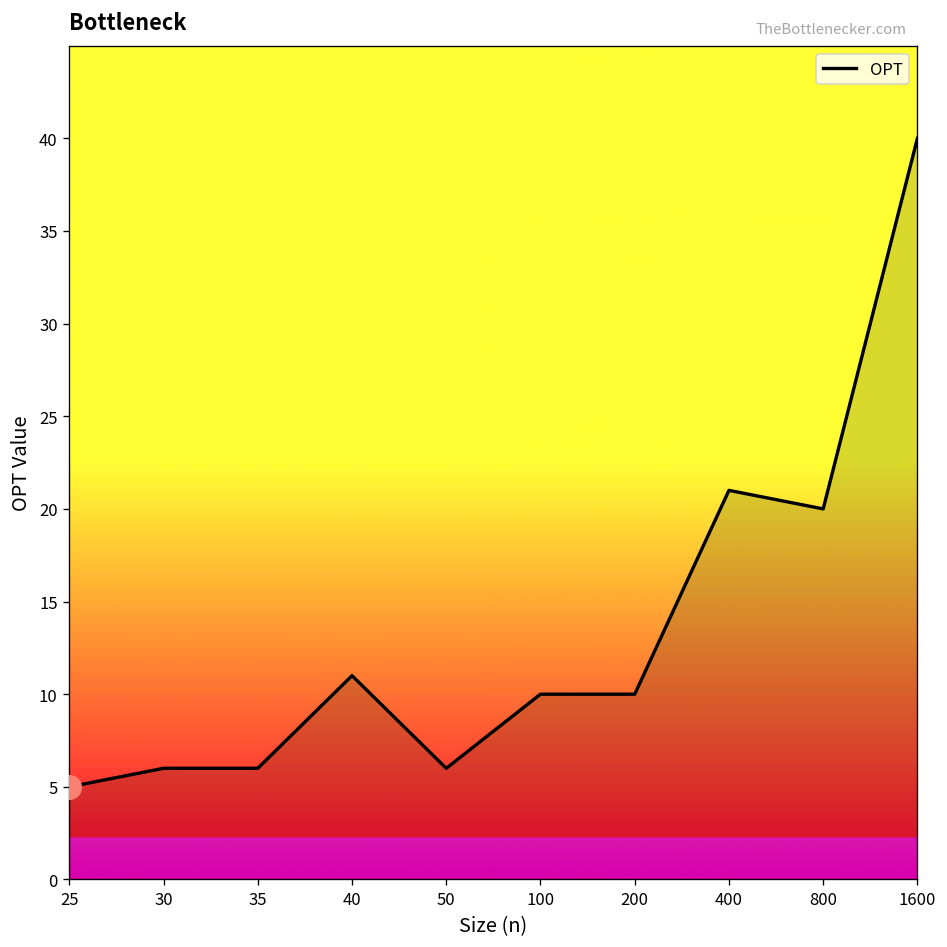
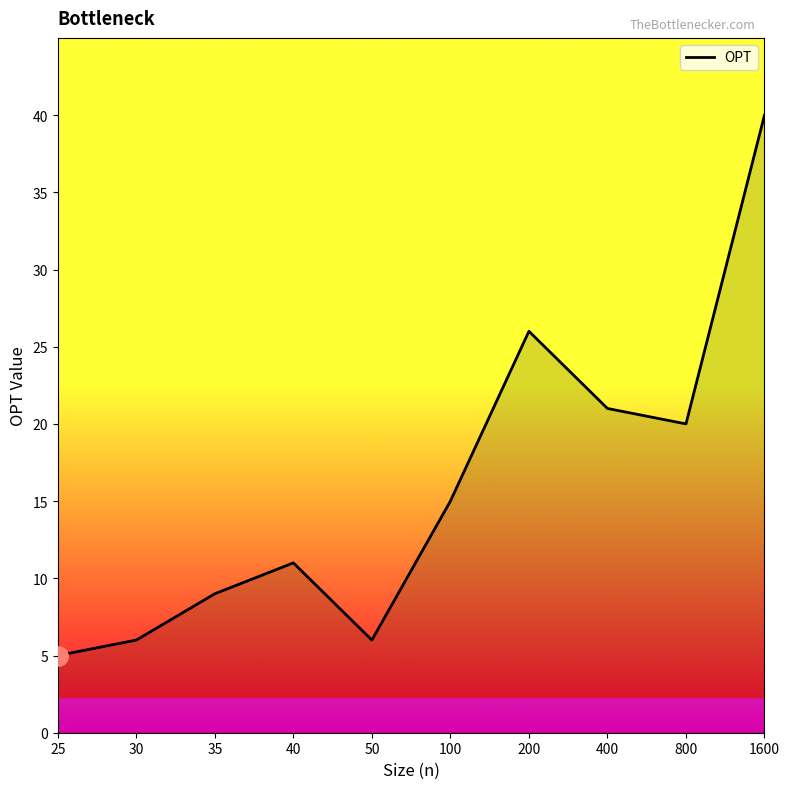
  {
    "OPT": {
      "30": 6,
-     "35": 6,
+     "35": 9,
      "40": 11,
      "50": 6,
-     "100": 10,
-     "200": 10,
+     "100": 15,
+     "200": 26,
      "400": 21,
      "800": 20,
      "1600": 40
    }
  }
